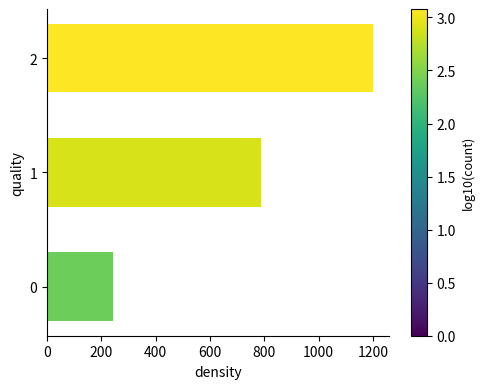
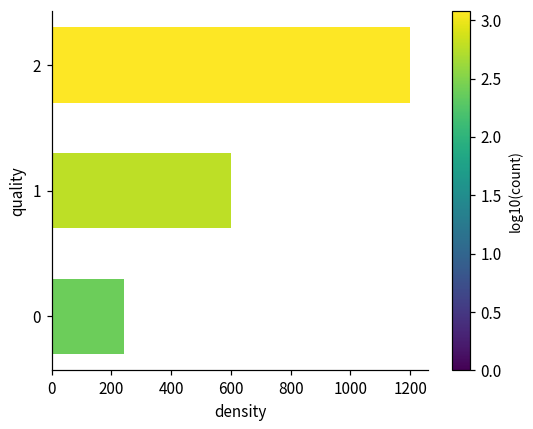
  {
    "2": 1200,
-   "1": 790,
+   "1": 600,
    "0": 240
  }
